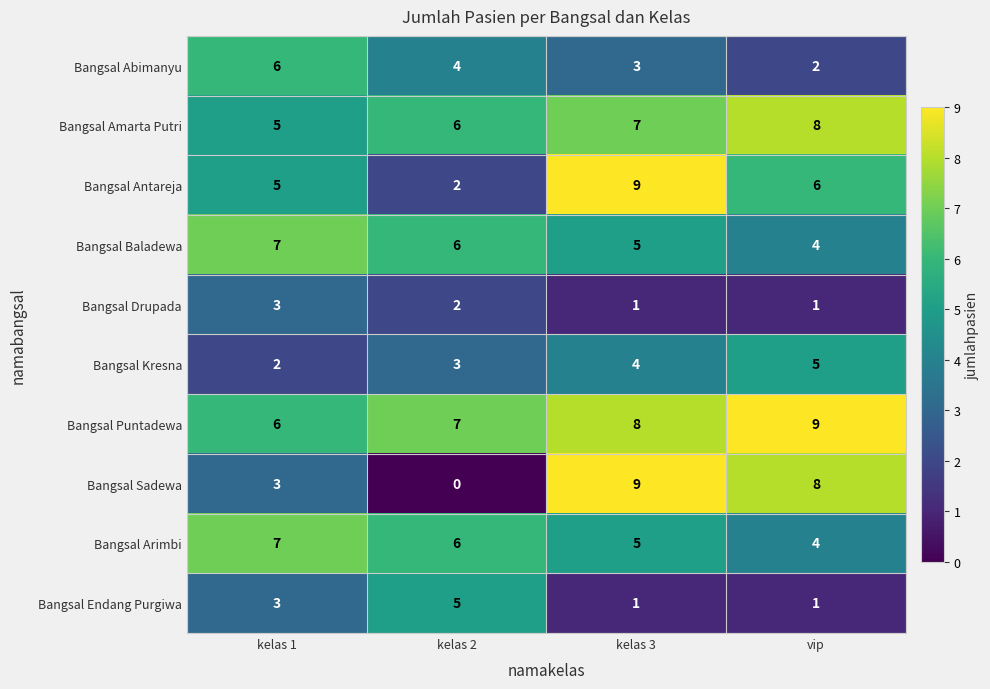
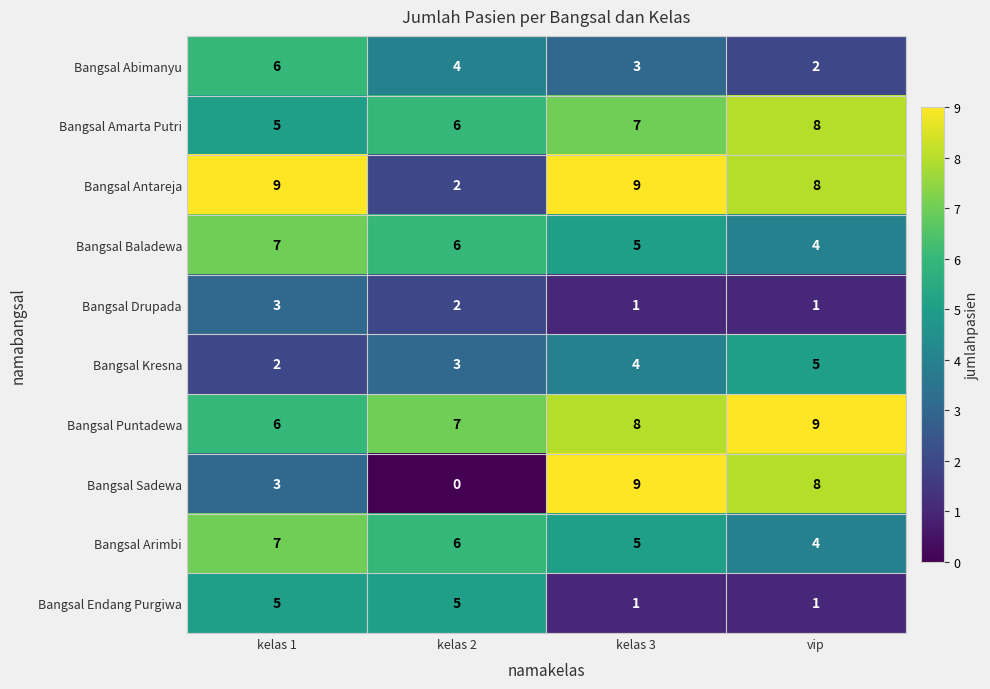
  {
    "Bangsal Abimanyu": {
      "kelas 1": 6,
      "kelas 2": 4,
      "kelas 3": 3,
      "vip": 2
    },
    "Bangsal Amarta Putri": {
      "kelas 1": 5,
      "kelas 2": 6,
      "kelas 3": 7,
      "vip": 8
    },
    "Bangsal Antareja": {
-     "kelas 1": 5,
+     "kelas 1": 9,
      "kelas 2": 2,
      "kelas 3": 9,
-     "vip": 6
+     "vip": 8
    },
    "Bangsal Baladewa": {
      "kelas 1": 7,
      "kelas 2": 6,
      "kelas 3": 5,
      "vip": 4
    },
    "Bangsal Drupada": {
      "kelas 1": 3,
      "kelas 2": 2,
      "kelas 3": 1,
      "vip": 1
    },
    "Bangsal Kresna": {
      "kelas 1": 2,
      "kelas 2": 3,
      "kelas 3": 4,
      "vip": 5
    },
    "Bangsal Puntadewa": {
      "kelas 1": 6,
      "kelas 2": 7,
      "kelas 3": 8,
      "vip": 9
    },
    "Bangsal Sadewa": {
      "kelas 1": 3,
      "kelas 2": 0,
      "kelas 3": 9,
      "vip": 8
    },
    "Bangsal Arimbi": {
      "kelas 1": 7,
      "kelas 2": 6,
      "kelas 3": 5,
      "vip": 4
    },
    "Bangsal Endang Purgiwa": {
-     "kelas 1": 3,
+     "kelas 1": 5,
      "kelas 2": 5,
      "kelas 3": 1,
      "vip": 1
    }
  }
